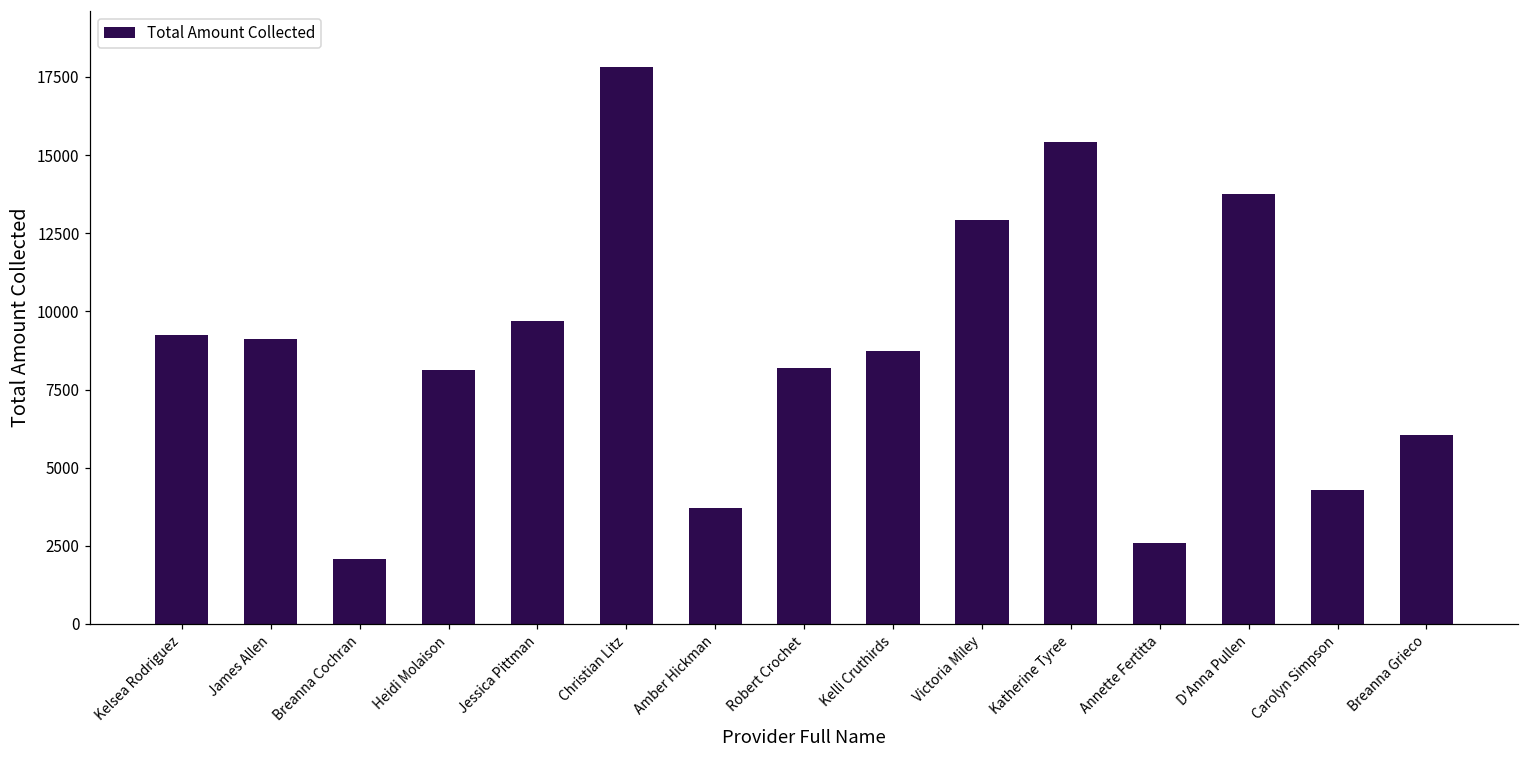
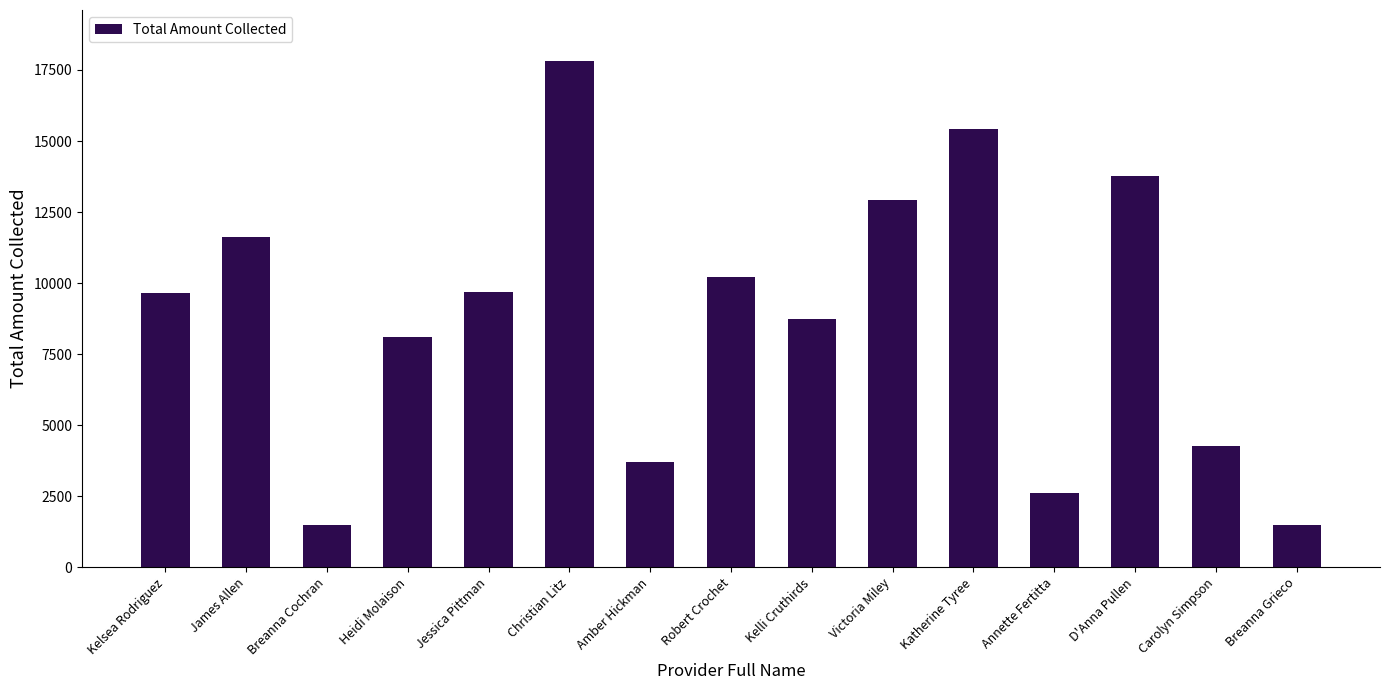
  {
-   "Kelsea Rodriguez": 9200,
-   "James Allen": 9100,
-   "Breanna Cochran": 2100,
+   "Kelsea Rodriguez": 9700,
+   "James Allen": 11600,
+   "Breanna Cochran": 1500,
    "Heidi Molaison": 8100,
    "Jessica Pittman": 9700,
    "Christian Litz": 17800,
    "Amber Hickman": 3700,
-   "Robert Crochet": 8200,
+   "Robert Crochet": 10200,
    "Kelli Cruthirds": 8700,
    "Victoria Miley": 12900,
    "Katherine Tyree": 15400,
    "Annette Fertitta": 2600,
    "D'Anna Pullen": 13800,
    "Carolyn Simpson": 4300,
-   "Breanna Grieco": 6000
+   "Breanna Grieco": 1500
  }
